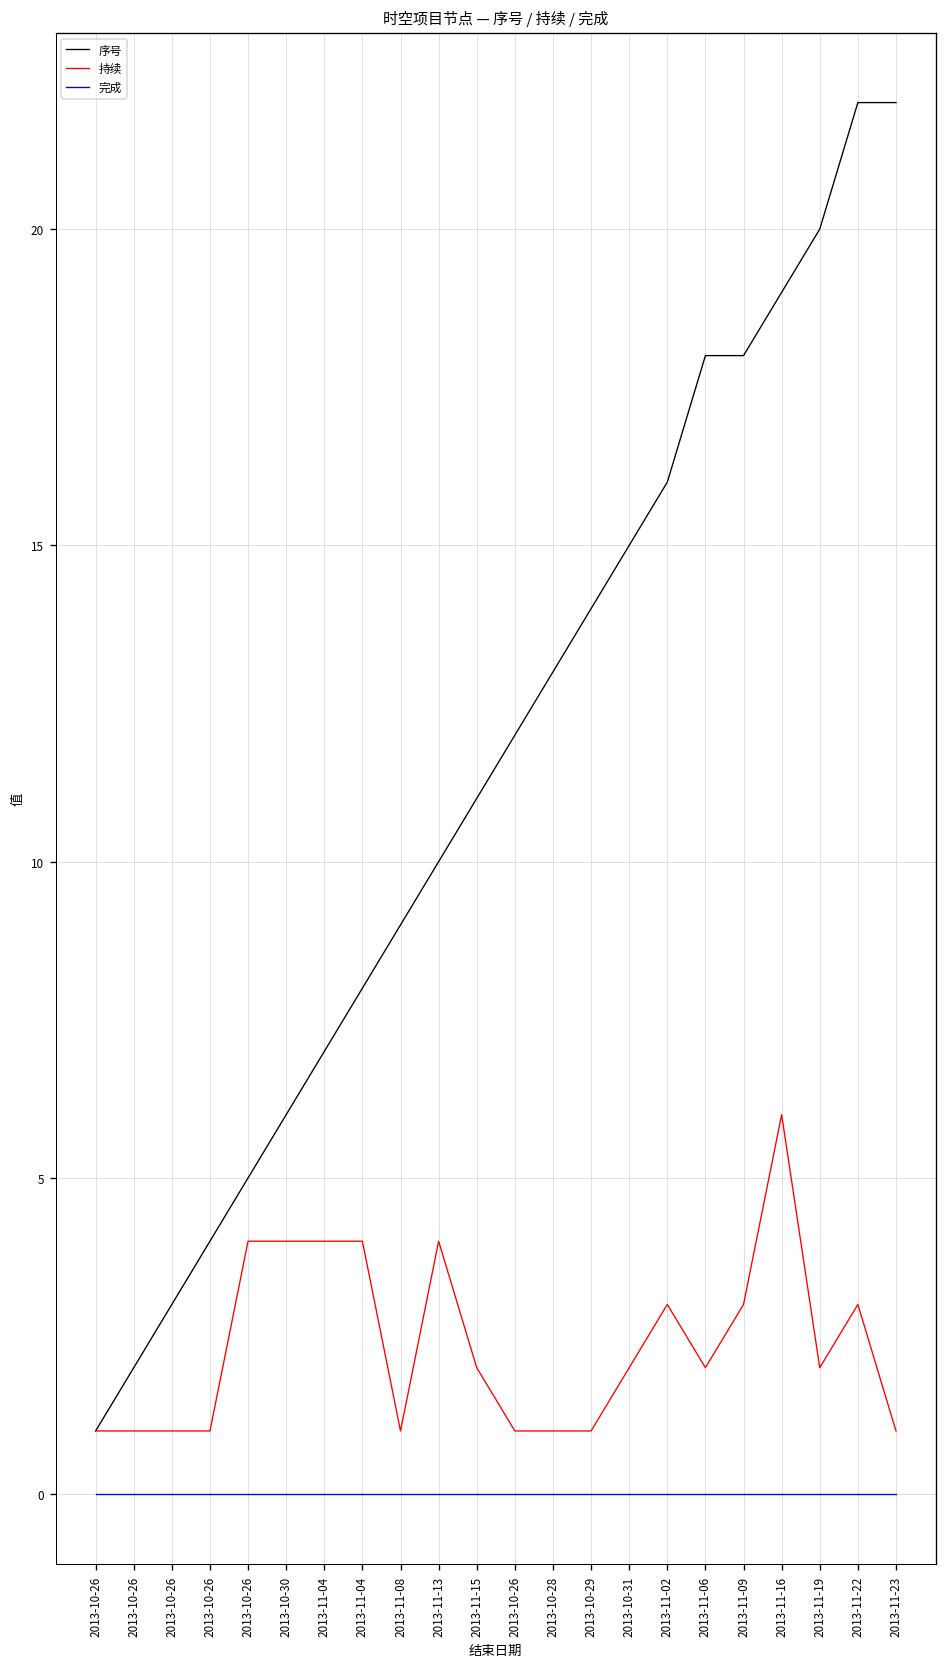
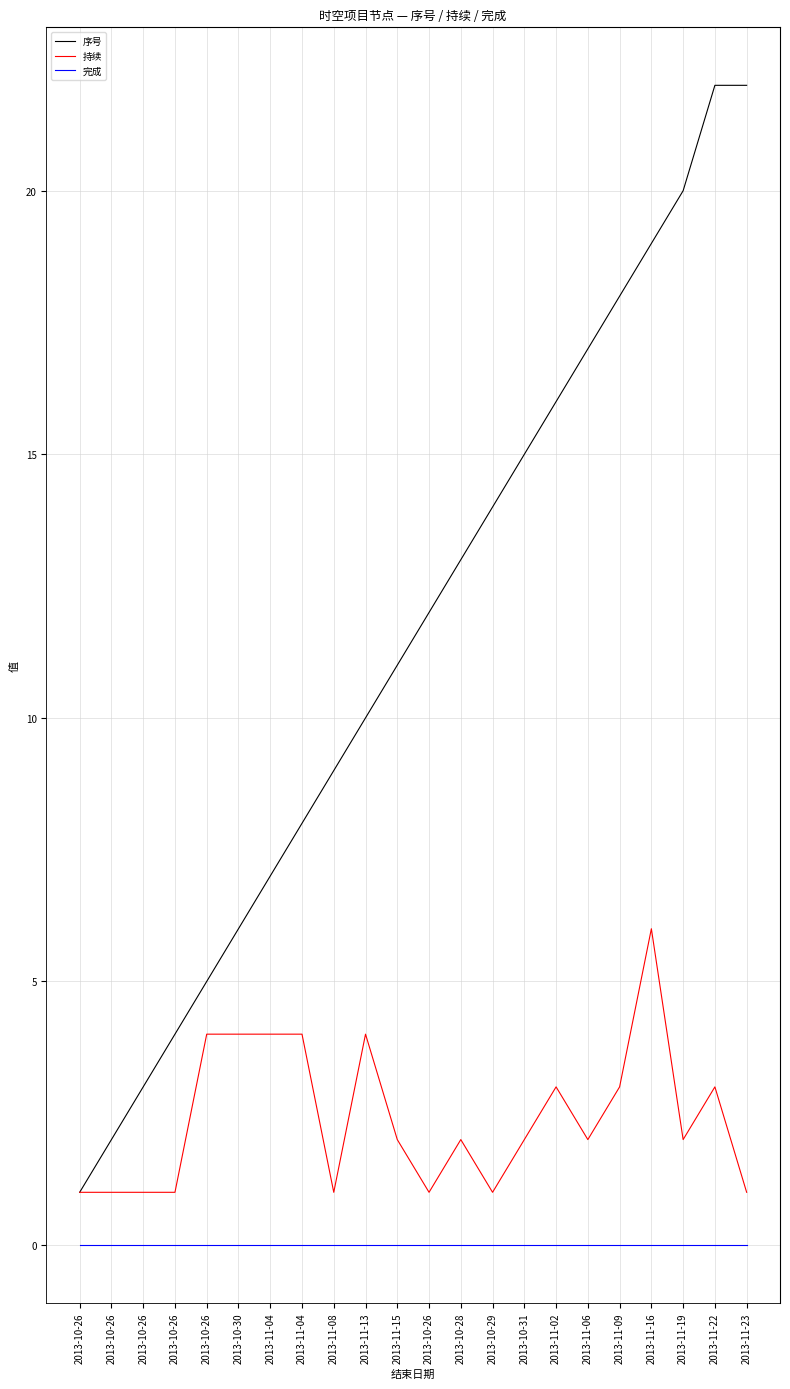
  {
    "序号": {
      "2013-10-30": 6,
      "2013-11-08": 9,
      "2013-11-13": 10,
      "2013-11-15": 11,
      "2013-10-28": 13,
      "2013-10-29": 14,
      "2013-10-31": 15,
      "2013-11-02": 16,
-     "2013-11-06": 18,
+     "2013-11-06": 17,
      "2013-11-09": 18,
      "2013-11-16": 19,
      "2013-11-19": 20,
      "2013-11-22": 22,
      "2013-11-23": 22
    },
    "持续": {
      "2013-10-30": 4,
      "2013-11-08": 1,
      "2013-11-13": 4,
      "2013-11-15": 2,
-     "2013-10-28": 1,
+     "2013-10-28": 2,
      "2013-10-29": 1,
      "2013-10-31": 2,
      "2013-11-02": 3,
      "2013-11-06": 2,
      "2013-11-09": 3,
      "2013-11-16": 6,
      "2013-11-19": 2,
      "2013-11-22": 3,
      "2013-11-23": 1
    },
    "完成": {
      "2013-10-30": 0,
      "2013-11-08": 0,
      "2013-11-13": 0,
      "2013-11-15": 0,
      "2013-10-28": 0,
      "2013-10-29": 0,
      "2013-10-31": 0,
      "2013-11-02": 0,
      "2013-11-06": 0,
      "2013-11-09": 0,
      "2013-11-16": 0,
      "2013-11-19": 0,
      "2013-11-22": 0,
      "2013-11-23": 0
    }
  }
